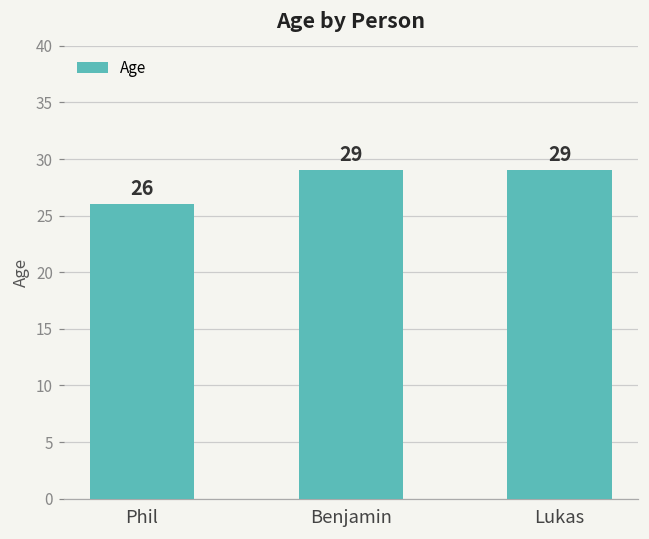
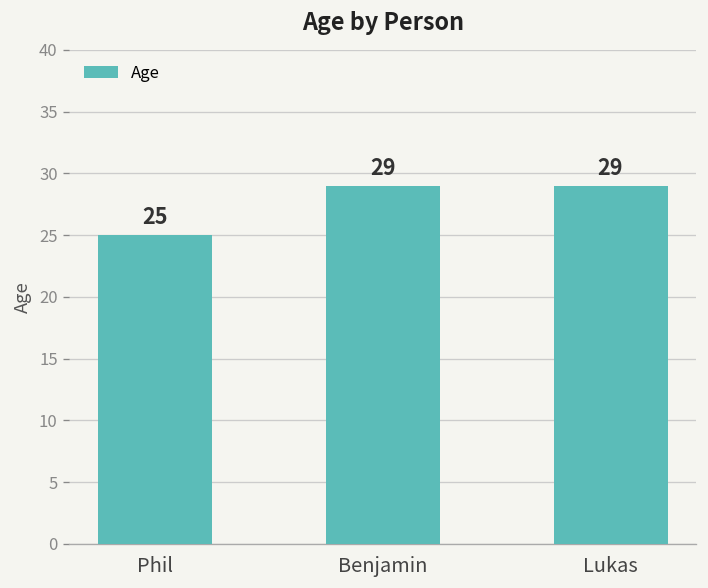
  {
-   "Phil": 26,
+   "Phil": 25,
    "Benjamin": 29,
    "Lukas": 29
  }
